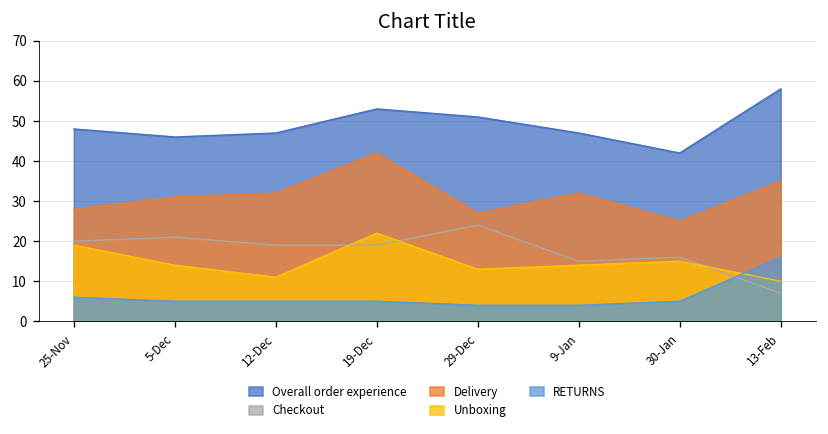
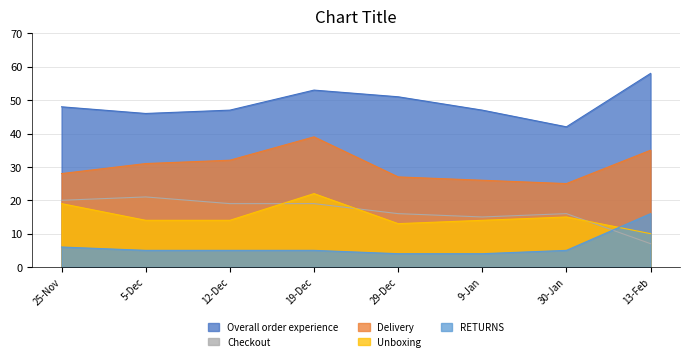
  {
    "Checkout": {
      "25-Nov": 20,
      "5-Dec": 21,
      "12-Dec": 19,
      "19-Dec": 19,
-     "29-Dec": 24,
+     "29-Dec": 16,
      "9-Jan": 15,
      "30-Jan": 16,
      "13-Feb": 7
    },
    "Delivery": {
      "25-Nov": 28,
      "5-Dec": 31,
      "12-Dec": 32,
-     "19-Dec": 42,
+     "19-Dec": 39,
      "29-Dec": 27,
-     "9-Jan": 32,
+     "9-Jan": 26,
      "30-Jan": 25,
      "13-Feb": 35
    },
    "Unboxing": {
      "25-Nov": 19,
      "5-Dec": 14,
-     "12-Dec": 11,
+     "12-Dec": 14,
      "19-Dec": 22,
      "29-Dec": 13,
      "9-Jan": 14,
      "30-Jan": 15,
      "13-Feb": 10
    }
  }
